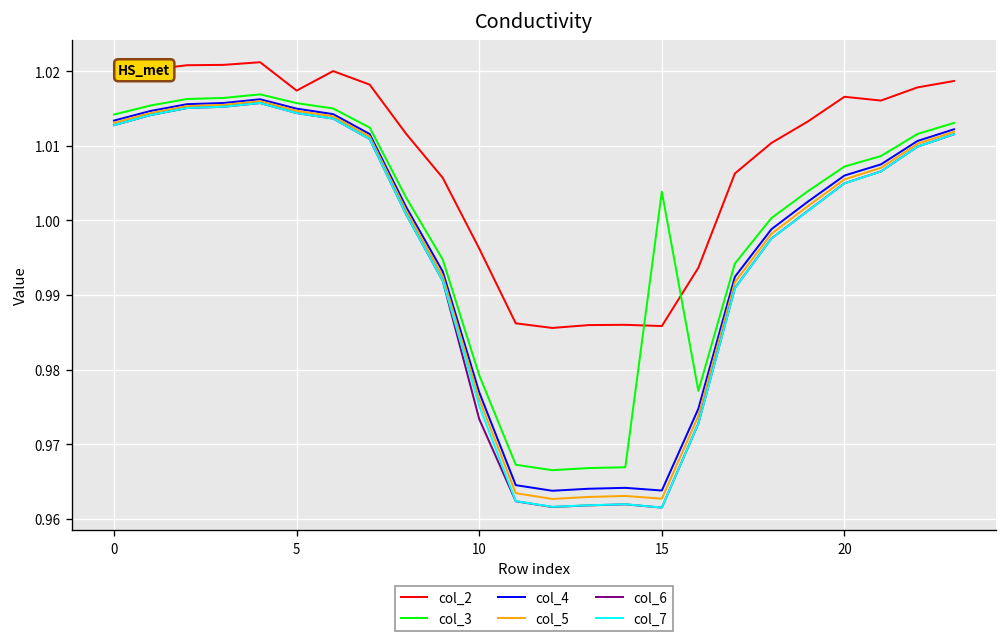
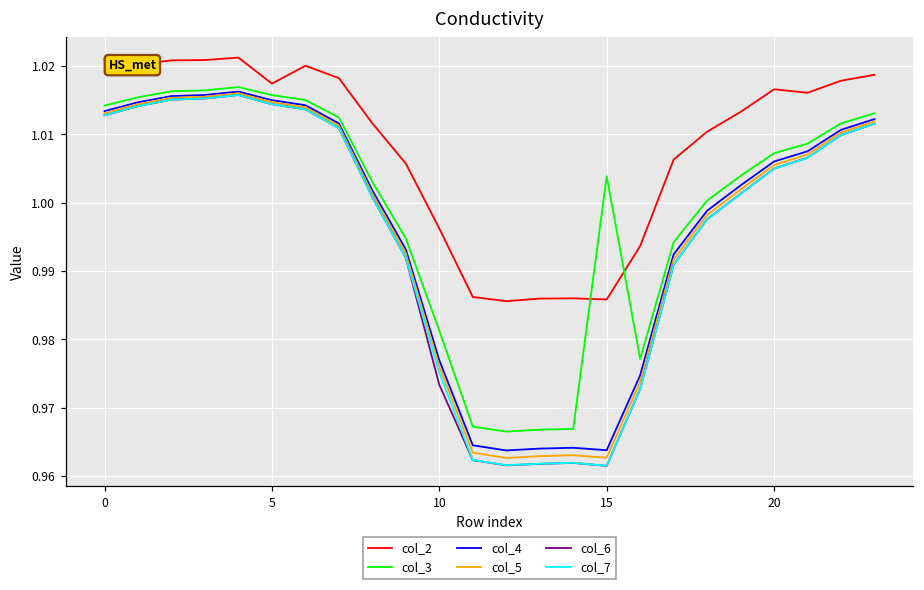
  {
    "col_2": {
      "0": 1.021,
      "5": 1.017,
      "10": 0.996,
      "15": 0.986,
      "20": 1.017
    },
    "col_3": {
      "0": 1.014,
      "5": 1.016,
-     "10": 0.979,
+     "10": 0.981,
      "15": 1.004,
      "20": 1.007
    },
    "col_4": {
      "10": 0.977,
      "15": 0.964,
      "20": 1.006
    },
    "col_5": {
      "10": 0.976,
      "15": 0.963,
      "20": 1.006
    },
    "col_6": {
      "10": 0.973
    },
    "col_7": {
      "10": 0.975
    }
  }
